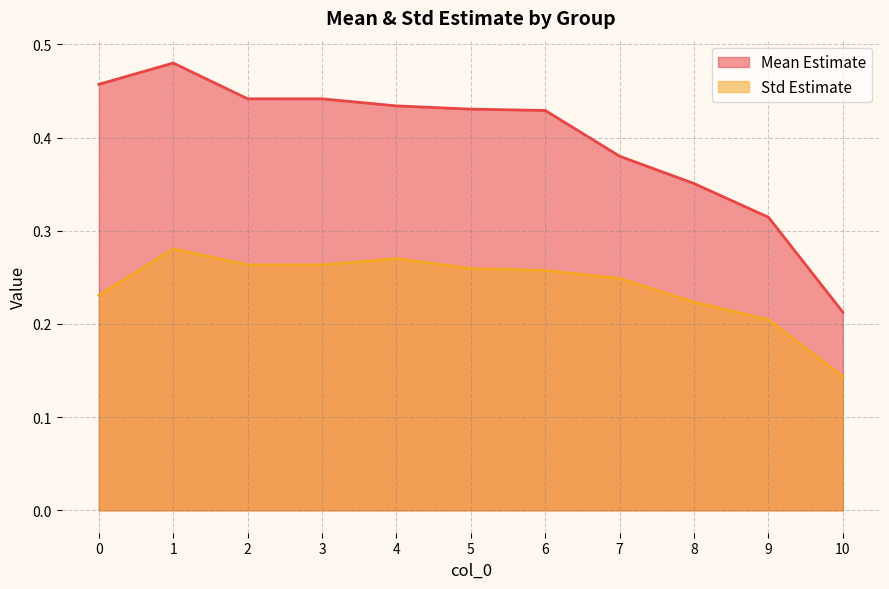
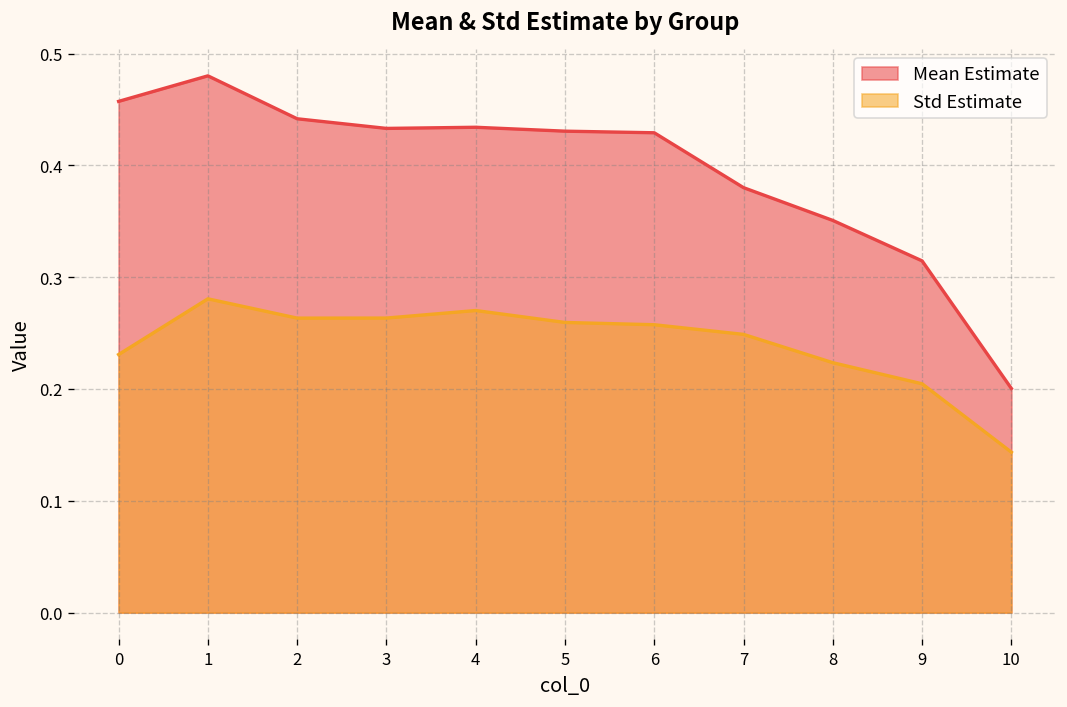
  {
    "Mean Estimate": {
      "0": 0.46,
      "1": 0.48,
      "2": 0.44,
-     "3": 0.44,
+     "3": 0.43,
      "4": 0.43,
      "5": 0.43,
      "6": 0.43,
      "7": 0.38,
      "8": 0.35,
      "9": 0.31,
-     "10": 0.21
+     "10": 0.20
    },
    "Std Estimate": {
      "0": 0.23,
      "1": 0.28,
      "2": 0.26,
      "3": 0.26,
      "4": 0.27,
      "5": 0.26,
      "6": 0.26,
      "7": 0.25,
      "8": 0.22,
      "9": 0.20,
      "10": 0.14
    }
  }
